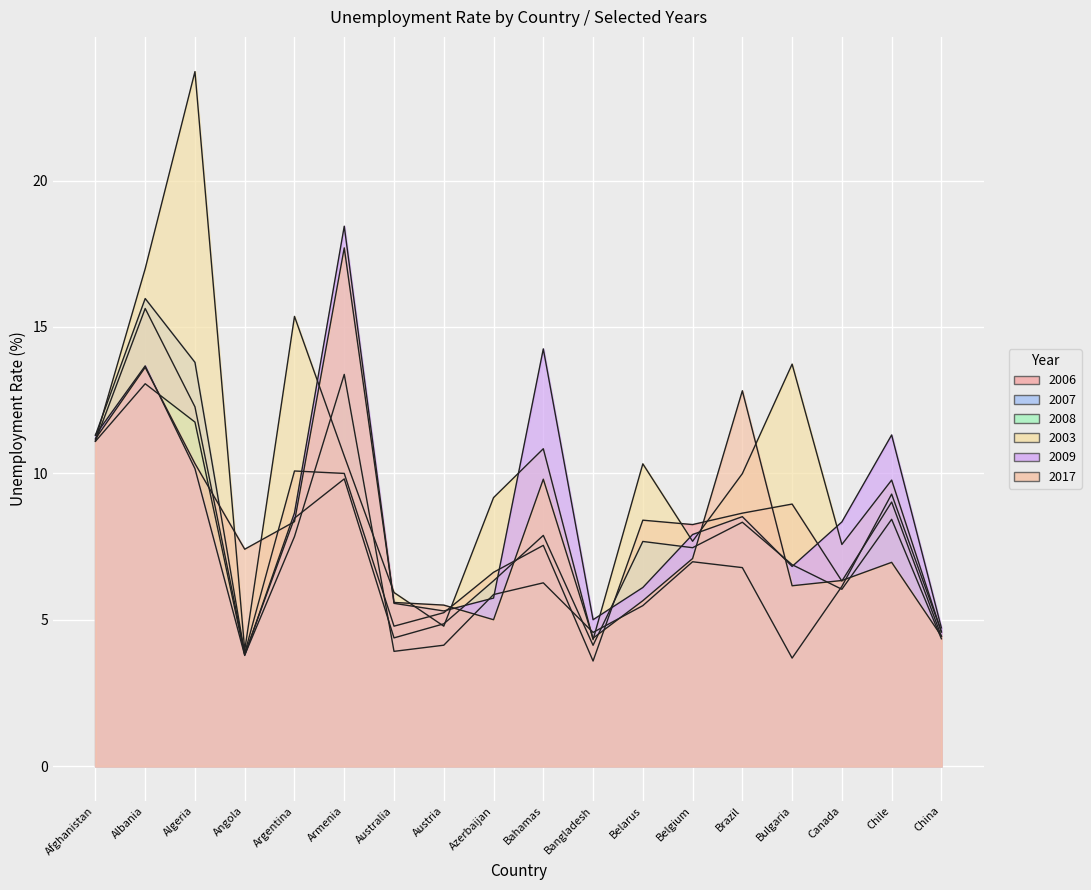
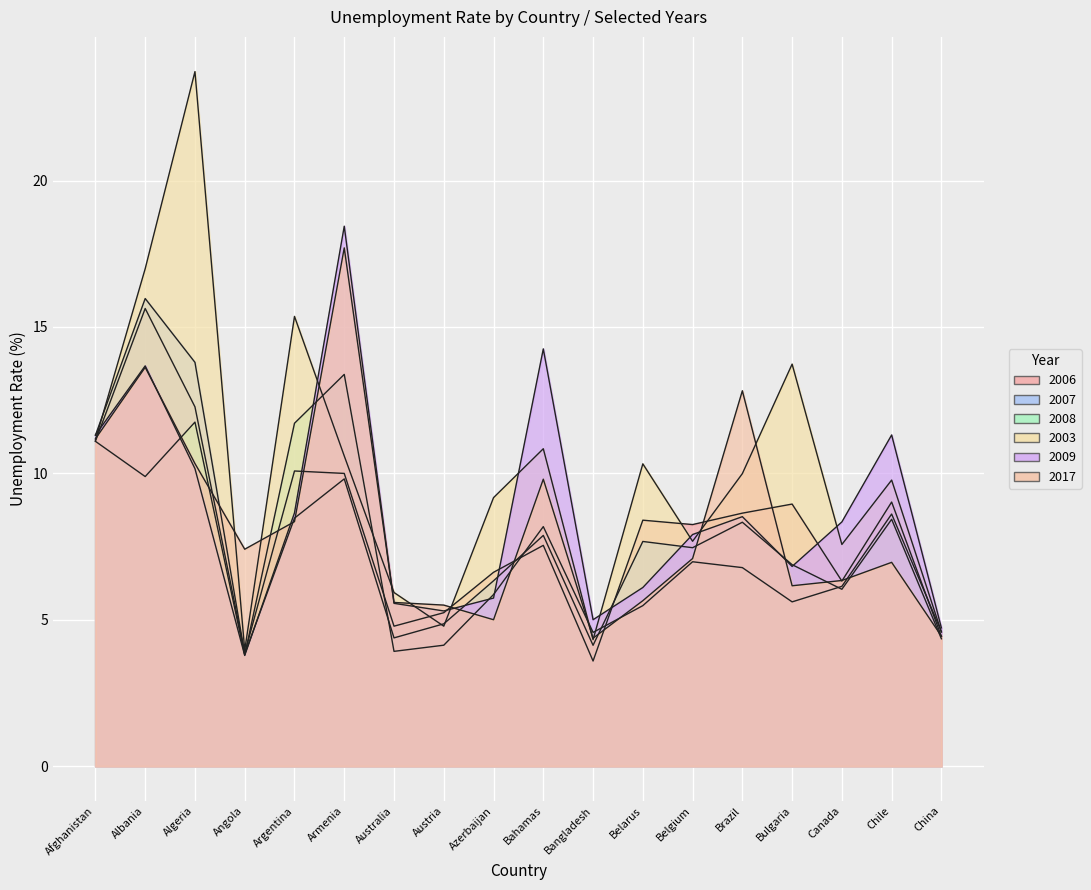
  {
    "2008": {
-     "Albania": 13.1,
+     "Albania": 9.9,
      "Algeria": 11.8,
-     "Argentina": 7.8,
+     "Argentina": 11.7,
      "Armenia": 13.4,
      "Australia": 3.9,
      "Austria": 4.1,
      "Azerbaijan": 5.9,
-     "Bahamas": 6.3,
+     "Bahamas": 8.2,
      "Bangladesh": 4.6,
      "Belarus": 5.5,
      "Belgium": 7.0,
      "Brazil": 6.8,
-     "Bulgaria": 3.7,
+     "Bulgaria": 5.6,
      "Canada": 6.1,
-     "Chile": 9.3
+     "Chile": 8.6
    }
  }
